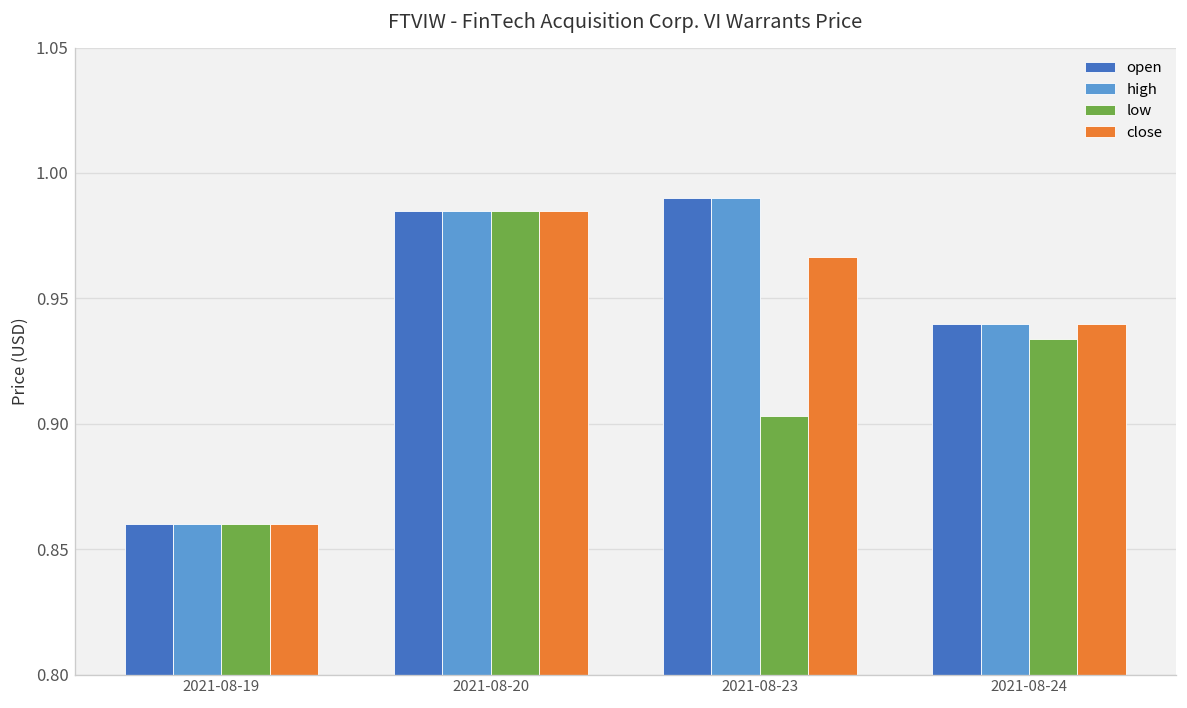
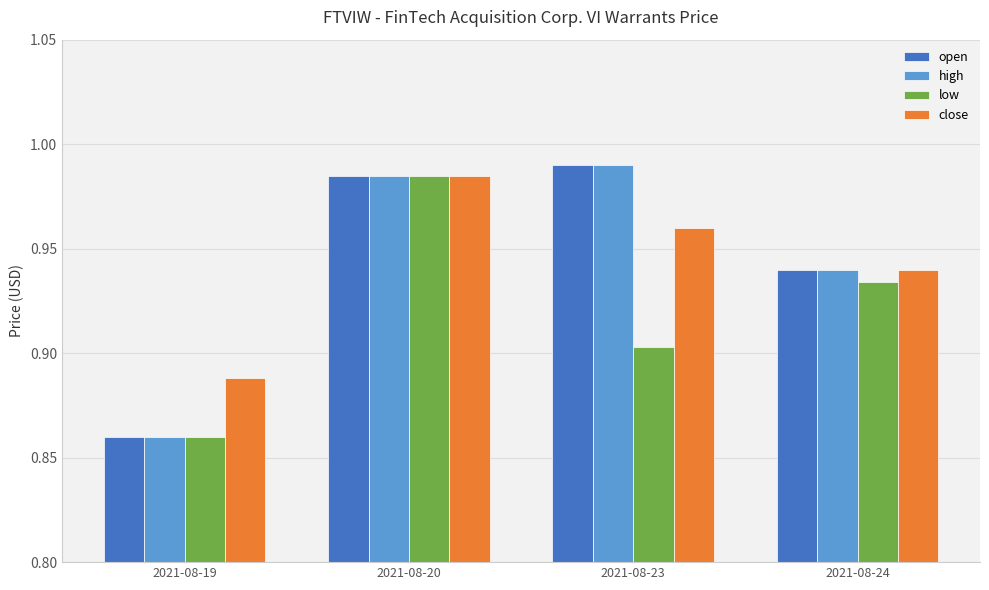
  {
    "low": {
      "2021-08-19": 0.860,
      "2021-08-20": 0.985,
      "2021-08-23": 0.903,
      "2021-08-24": 0.934
    },
    "close": {
-     "2021-08-19": 0.860,
+     "2021-08-19": 0.888,
      "2021-08-20": 0.985,
-     "2021-08-23": 0.967,
+     "2021-08-23": 0.960,
      "2021-08-24": 0.940
    }
  }
